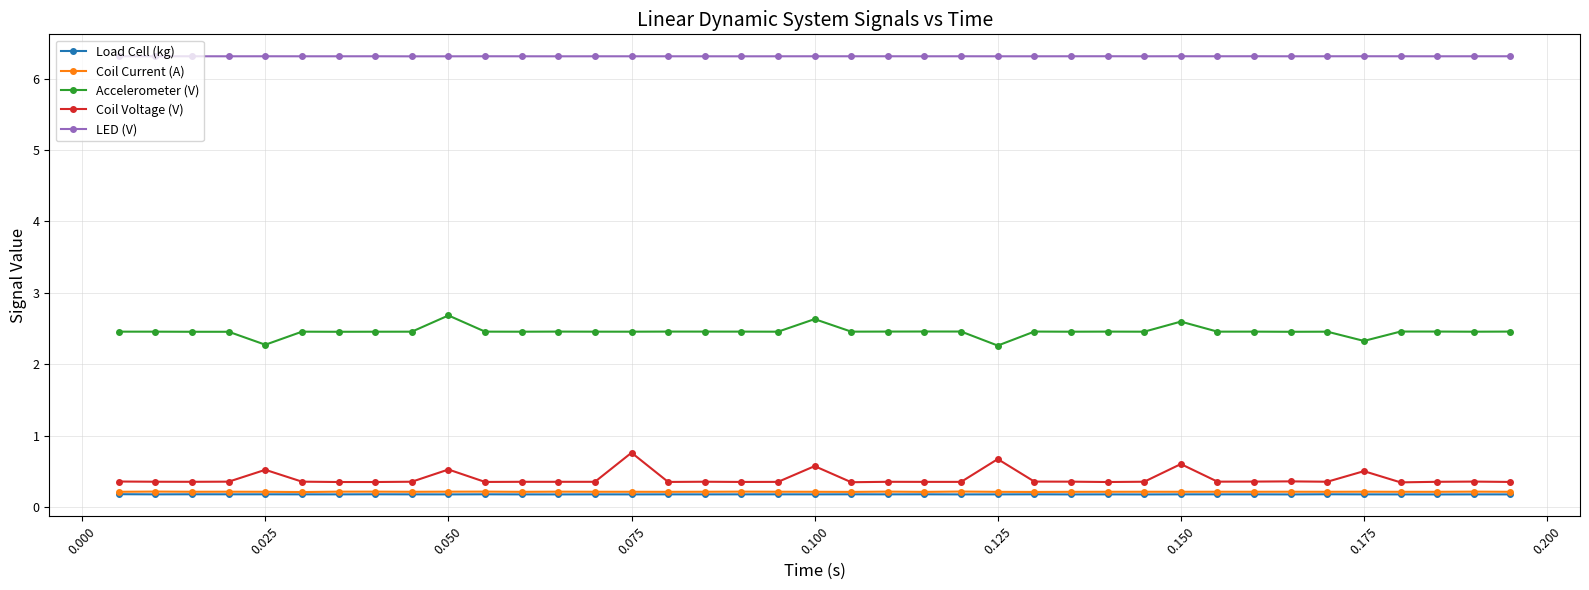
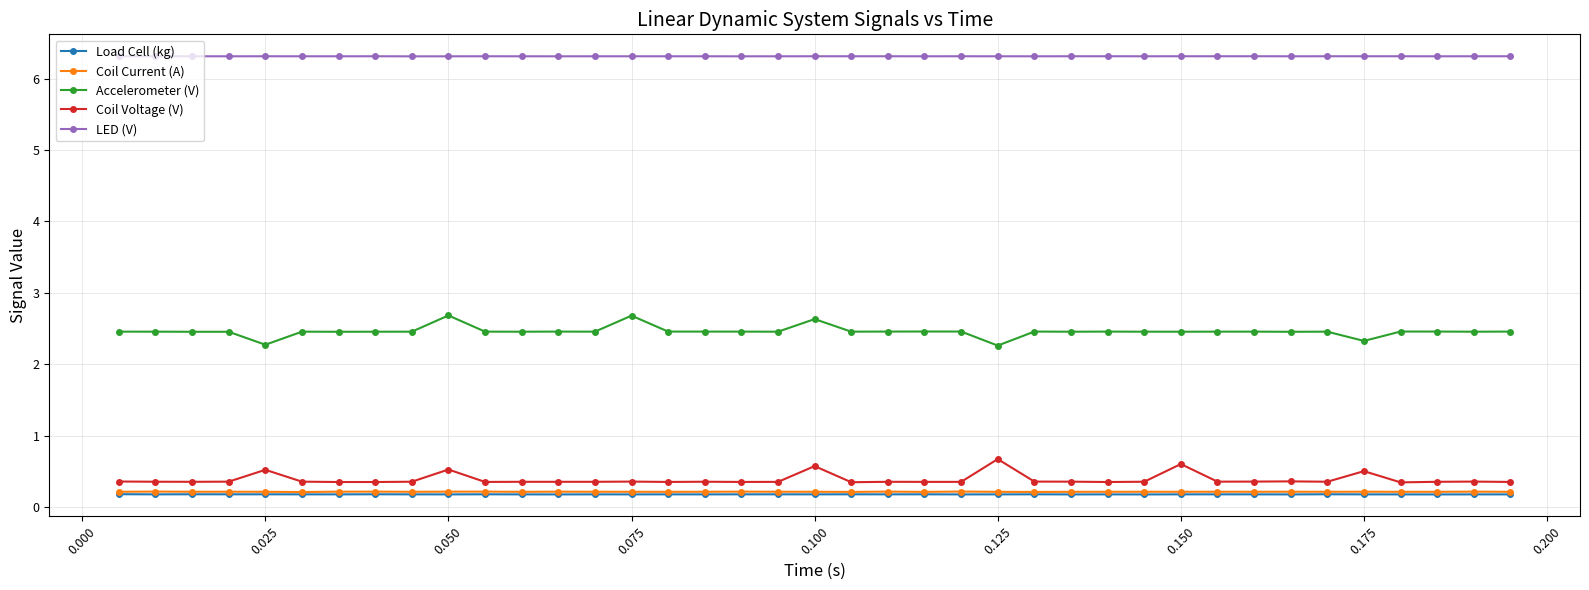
  {
    "Load Cell (kg)": {
      "0.050": 0.2,
      "0.075": 0.2,
      "0.100": 0.2,
      "0.125": 0.2,
      "0.175": 0.2
    },
    "Coil Current (A)": {
      "0.050": 0.2,
      "0.075": 0.2,
      "0.100": 0.2,
      "0.125": 0.2,
      "0.175": 0.2
    },
    "Accelerometer (V)": {
      "0.025": 2.3,
      "0.050": 2.7,
-     "0.075": 2.5,
+     "0.075": 2.7,
      "0.100": 2.6,
      "0.125": 2.3,
-     "0.150": 2.6,
+     "0.150": 2.5,
      "0.175": 2.3
    },
    "Coil Voltage (V)": {
      "0.025": 0.5,
      "0.050": 0.5,
-     "0.075": 0.8,
+     "0.075": 0.4,
      "0.100": 0.6,
      "0.125": 0.7,
      "0.150": 0.6,
      "0.175": 0.5
    },
    "LED (V)": {
      "0.025": 6.3,
      "0.050": 6.3,
      "0.075": 6.3,
      "0.100": 6.3,
      "0.125": 6.3,
      "0.150": 6.3,
      "0.175": 6.3
    }
  }
